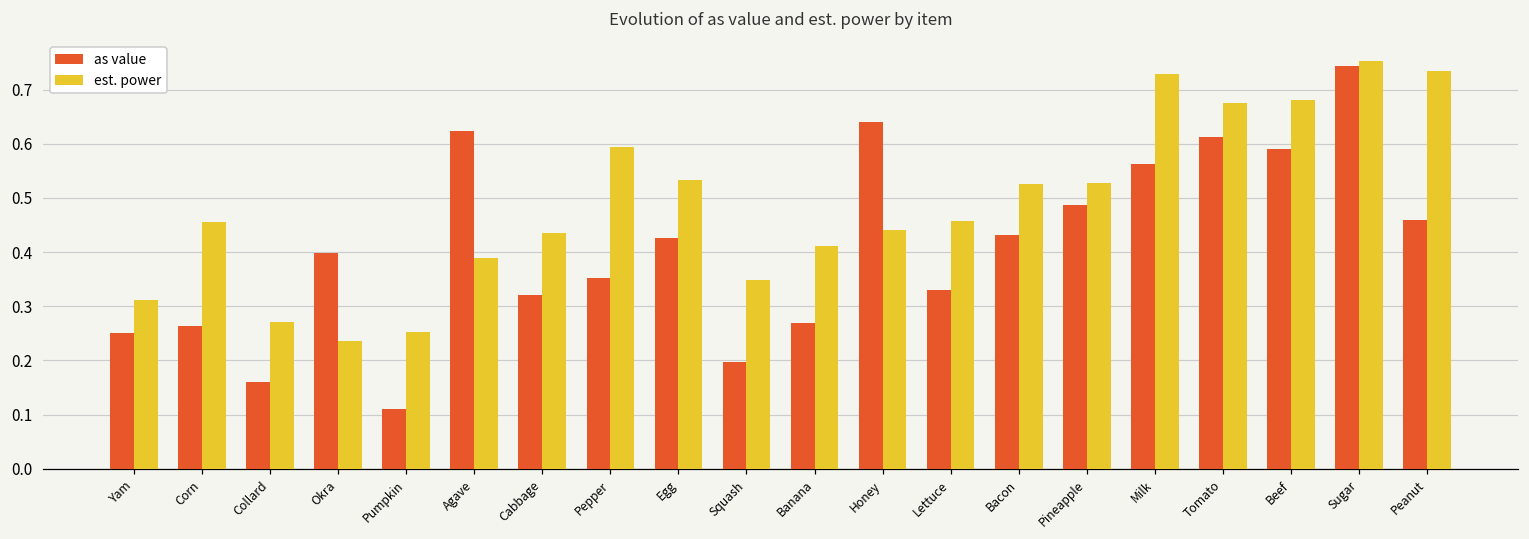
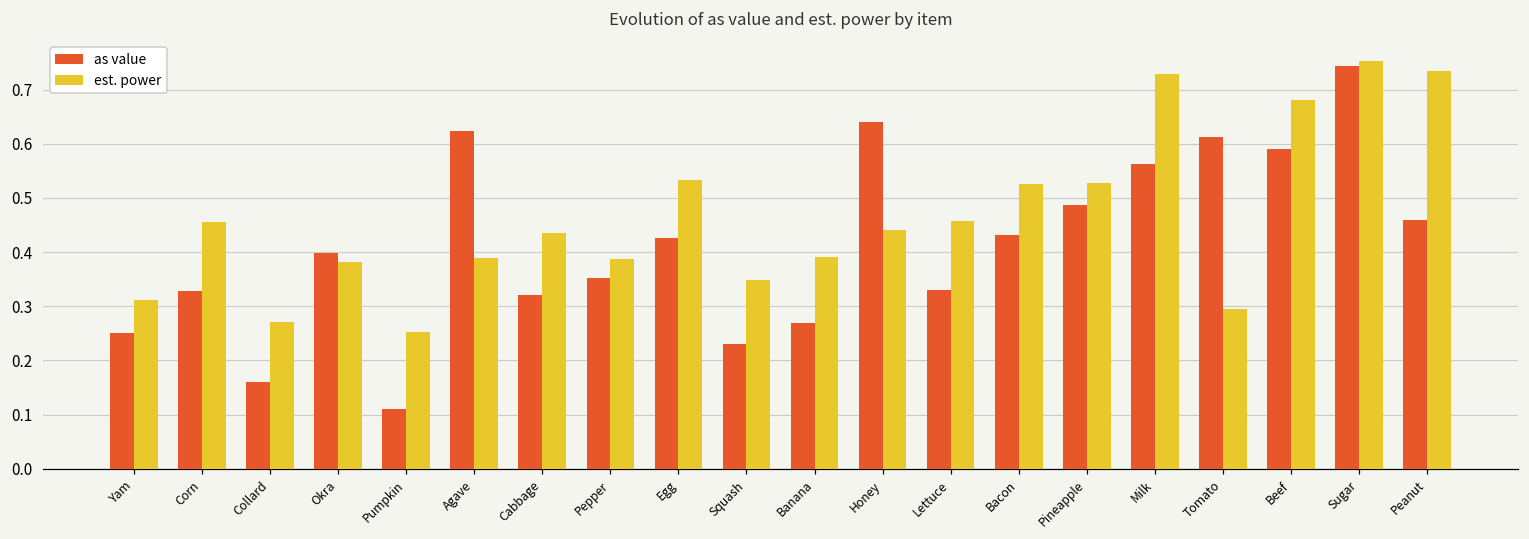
  {
    "as value": {
      "Yam": 0.25,
-     "Corn": 0.26,
+     "Corn": 0.33,
      "Collard": 0.16,
      "Okra": 0.40,
      "Pumpkin": 0.11,
      "Agave": 0.62,
      "Cabbage": 0.32,
      "Pepper": 0.35,
      "Egg": 0.43,
-     "Squash": 0.20,
+     "Squash": 0.23,
      "Banana": 0.27,
      "Honey": 0.64,
      "Lettuce": 0.33,
      "Bacon": 0.43,
      "Pineapple": 0.49,
      "Milk": 0.56,
      "Tomato": 0.61,
      "Beef": 0.59,
      "Sugar": 0.74,
      "Peanut": 0.46
    },
    "est. power": {
      "Yam": 0.31,
      "Corn": 0.46,
      "Collard": 0.27,
-     "Okra": 0.24,
+     "Okra": 0.38,
      "Pumpkin": 0.25,
      "Agave": 0.39,
      "Cabbage": 0.44,
-     "Pepper": 0.59,
+     "Pepper": 0.39,
      "Egg": 0.53,
      "Squash": 0.35,
-     "Banana": 0.41,
+     "Banana": 0.39,
      "Honey": 0.44,
      "Lettuce": 0.46,
      "Bacon": 0.53,
      "Pineapple": 0.53,
      "Milk": 0.73,
-     "Tomato": 0.68,
+     "Tomato": 0.30,
      "Beef": 0.68,
      "Sugar": 0.75,
      "Peanut": 0.73
    }
  }
